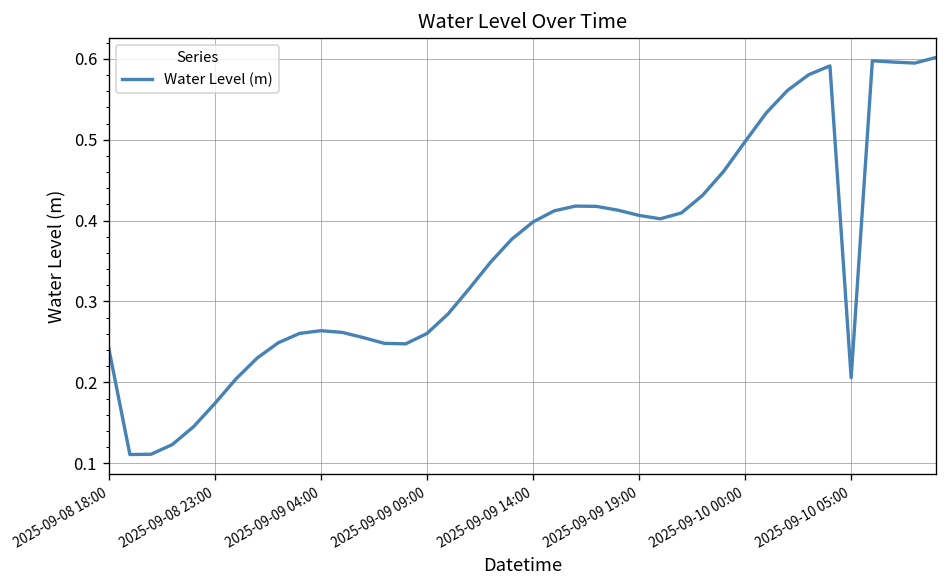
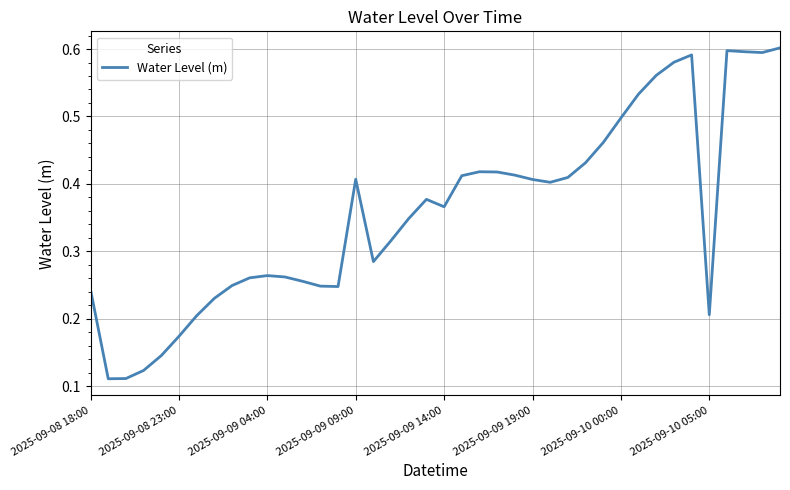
  {
    "2025-09-08 18:00": 0.24,
    "2025-09-08 23:00": 0.17,
    "2025-09-09 04:00": 0.26,
-   "2025-09-09 09:00": 0.26,
-   "2025-09-09 14:00": 0.40,
+   "2025-09-09 09:00": 0.41,
+   "2025-09-09 14:00": 0.37,
    "2025-09-09 19:00": 0.41,
    "2025-09-10 00:00": 0.50,
    "2025-09-10 05:00": 0.21
  }
